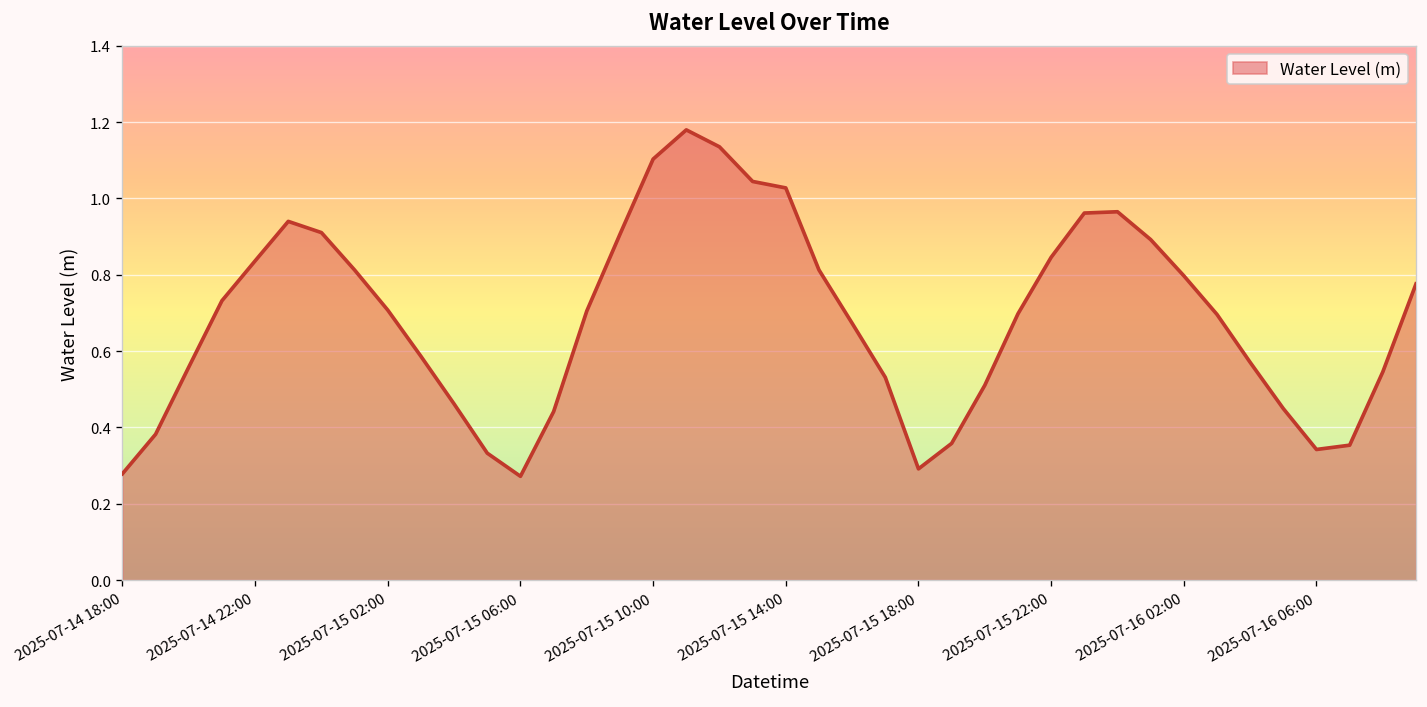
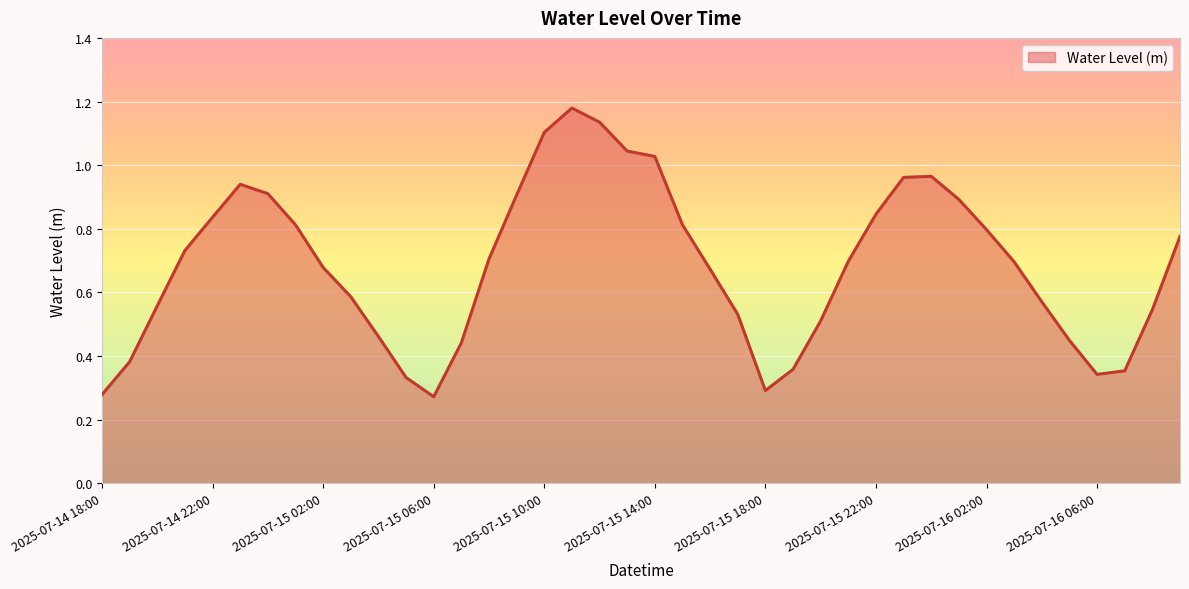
  {
    "2025-07-14 18:00": 0.28,
    "2025-07-14 22:00": 0.84,
-   "2025-07-15 02:00": 0.71,
+   "2025-07-15 02:00": 0.68,
    "2025-07-15 06:00": 0.27,
    "2025-07-15 10:00": 1.10,
    "2025-07-15 14:00": 1.03,
    "2025-07-15 18:00": 0.29,
    "2025-07-15 22:00": 0.85,
    "2025-07-16 02:00": 0.80,
    "2025-07-16 06:00": 0.34
  }
